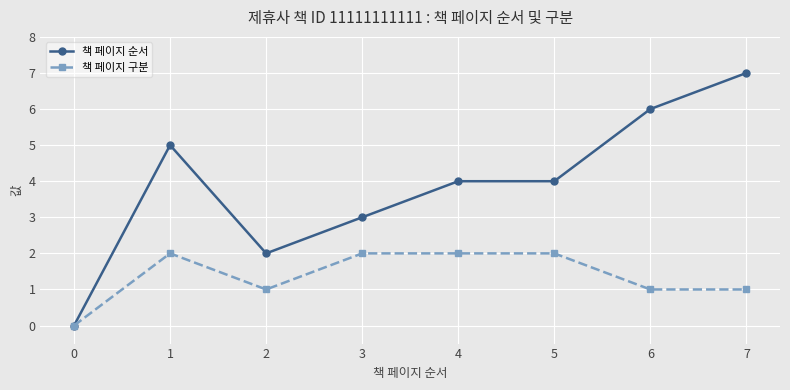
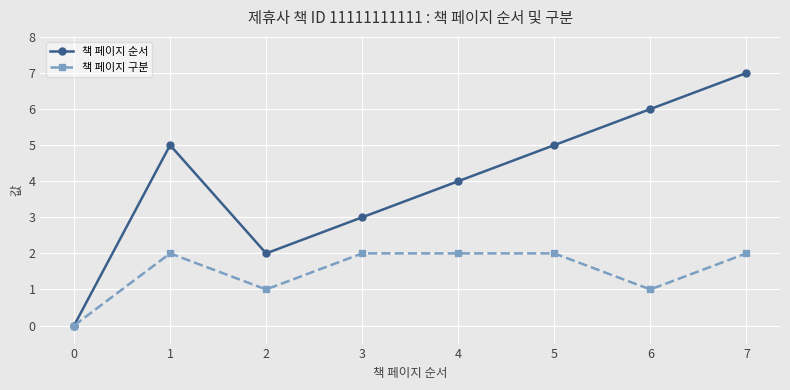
  {
    "책 페이지 순서": {
      "1": 5,
      "2": 2,
      "3": 3,
      "4": 4,
-     "5": 4,
+     "5": 5,
      "6": 6,
      "7": 7
    },
    "책 페이지 구분": {
      "1": 2,
      "2": 1,
      "3": 2,
      "4": 2,
      "5": 2,
      "6": 1,
-     "7": 1
+     "7": 2
    }
  }
